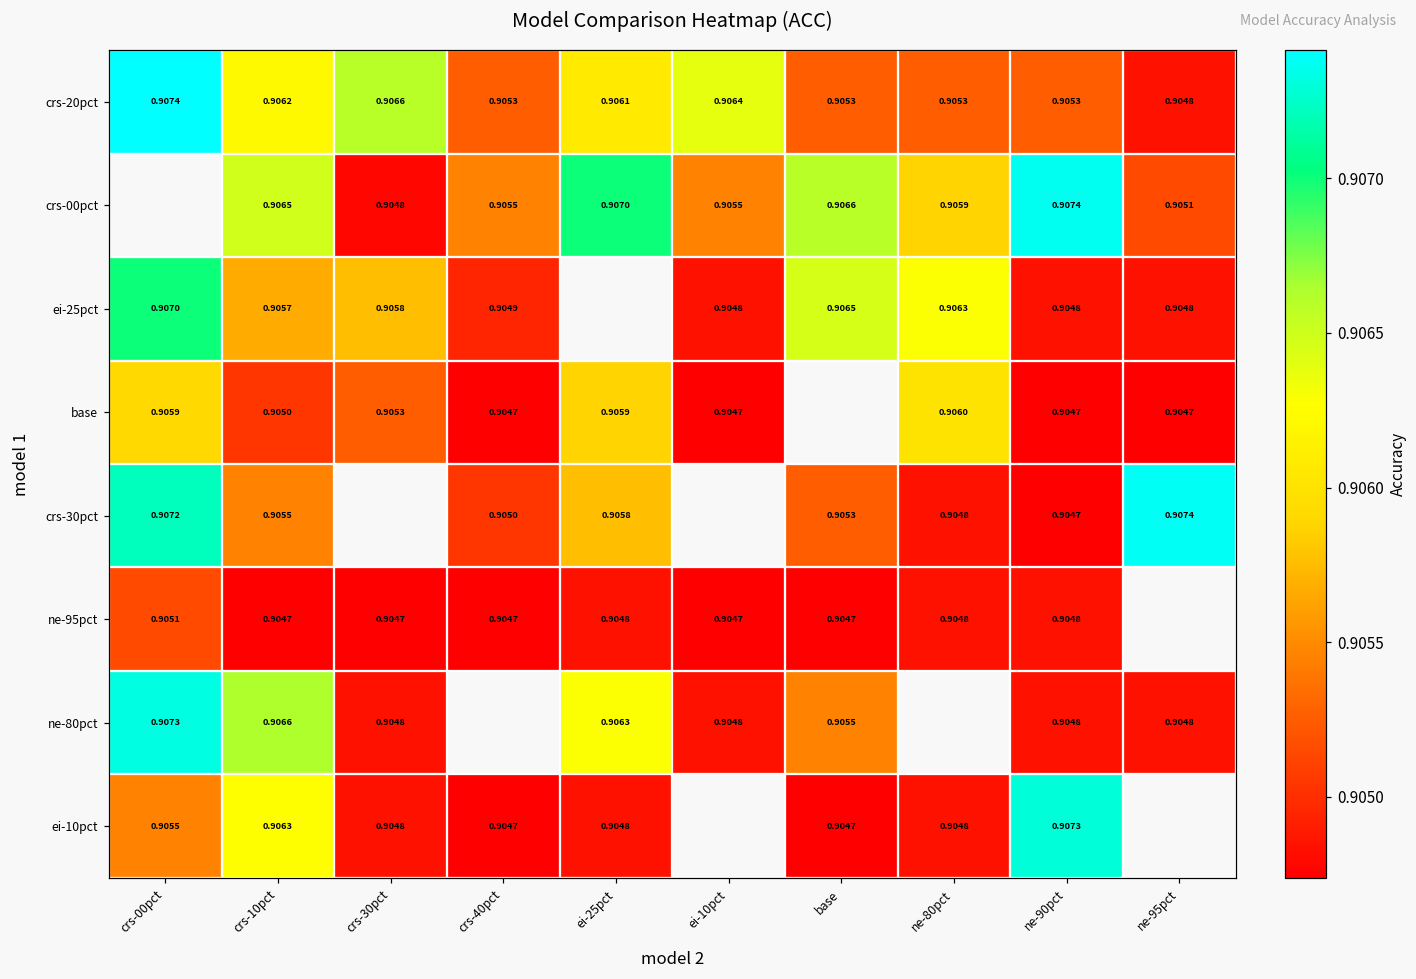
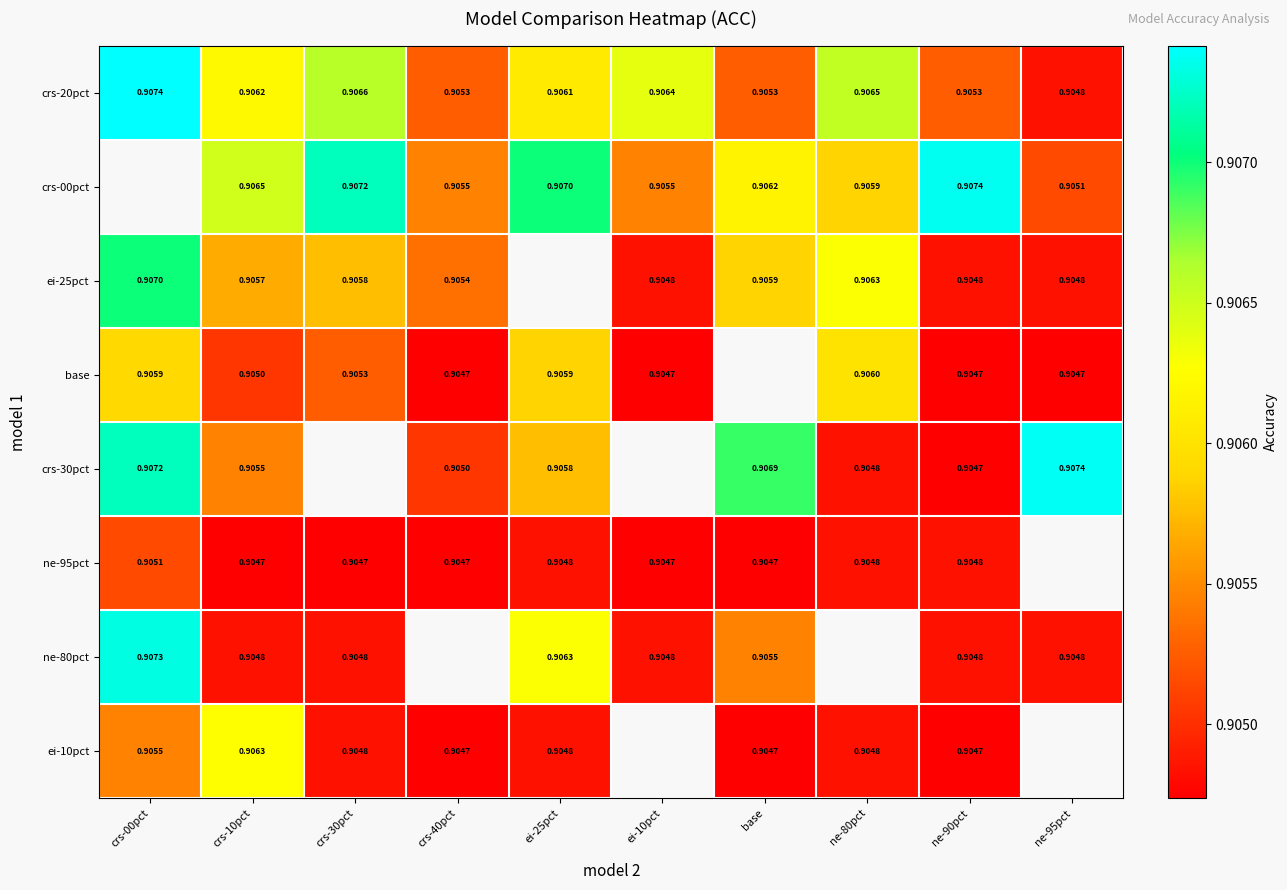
  {
    "crs-20pct": {
      "crs-00pct": 0.9074,
      "crs-10pct": 0.9062,
      "crs-30pct": 0.9066,
      "crs-40pct": 0.9053,
      "ei-25pct": 0.9061,
      "ei-10pct": 0.9064,
      "base": 0.9053,
-     "ne-80pct": 0.9053,
+     "ne-80pct": 0.9065,
      "ne-90pct": 0.9053,
      "ne-95pct": 0.9048
    },
    "crs-00pct": {
      "crs-10pct": 0.9065,
-     "crs-30pct": 0.9048,
+     "crs-30pct": 0.9072,
      "crs-40pct": 0.9055,
      "ei-25pct": 0.9070,
      "ei-10pct": 0.9055,
-     "base": 0.9066,
+     "base": 0.9062,
      "ne-80pct": 0.9059,
      "ne-90pct": 0.9074,
      "ne-95pct": 0.9051
    },
    "ei-25pct": {
      "crs-00pct": 0.9070,
      "crs-10pct": 0.9057,
      "crs-30pct": 0.9058,
-     "crs-40pct": 0.9049,
+     "crs-40pct": 0.9054,
      "ei-10pct": 0.9048,
-     "base": 0.9065,
+     "base": 0.9059,
      "ne-80pct": 0.9063,
      "ne-90pct": 0.9048,
      "ne-95pct": 0.9048
    },
    "base": {
      "crs-00pct": 0.9059,
      "crs-10pct": 0.9050,
      "crs-30pct": 0.9053,
      "crs-40pct": 0.9047,
      "ei-25pct": 0.9059,
      "ei-10pct": 0.9047,
      "ne-80pct": 0.9060,
      "ne-90pct": 0.9047,
      "ne-95pct": 0.9047
    },
    "crs-30pct": {
      "crs-00pct": 0.9072,
      "crs-10pct": 0.9055,
      "crs-40pct": 0.9050,
      "ei-25pct": 0.9058,
-     "base": 0.9053,
+     "base": 0.9069,
      "ne-80pct": 0.9048,
      "ne-90pct": 0.9047,
      "ne-95pct": 0.9074
    },
    "ne-95pct": {
      "crs-00pct": 0.9051,
      "crs-10pct": 0.9047,
      "crs-30pct": 0.9047,
      "crs-40pct": 0.9047,
      "ei-25pct": 0.9048,
      "ei-10pct": 0.9047,
      "base": 0.9047,
      "ne-80pct": 0.9048,
      "ne-90pct": 0.9048
    },
    "ne-80pct": {
      "crs-00pct": 0.9073,
-     "crs-10pct": 0.9066,
+     "crs-10pct": 0.9048,
      "crs-30pct": 0.9048,
      "ei-25pct": 0.9063,
      "ei-10pct": 0.9048,
      "base": 0.9055,
      "ne-90pct": 0.9048,
      "ne-95pct": 0.9048
    },
    "ei-10pct": {
      "crs-00pct": 0.9055,
      "crs-10pct": 0.9063,
      "crs-30pct": 0.9048,
      "crs-40pct": 0.9047,
      "ei-25pct": 0.9048,
      "base": 0.9047,
      "ne-80pct": 0.9048,
-     "ne-90pct": 0.9073
+     "ne-90pct": 0.9047
    }
  }
